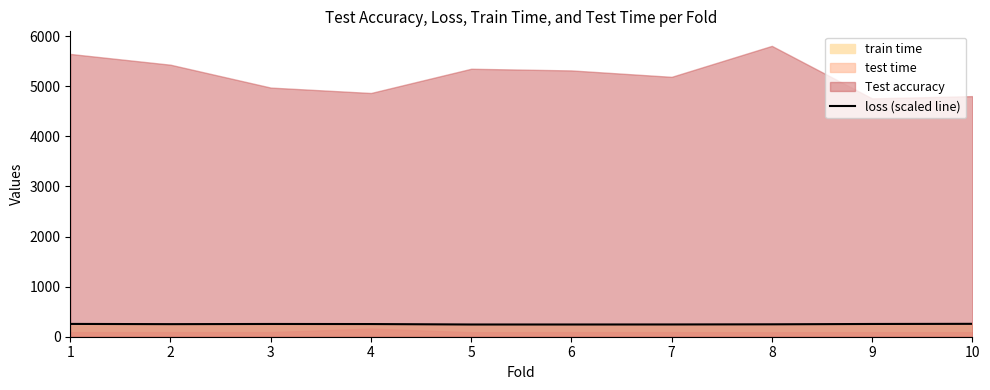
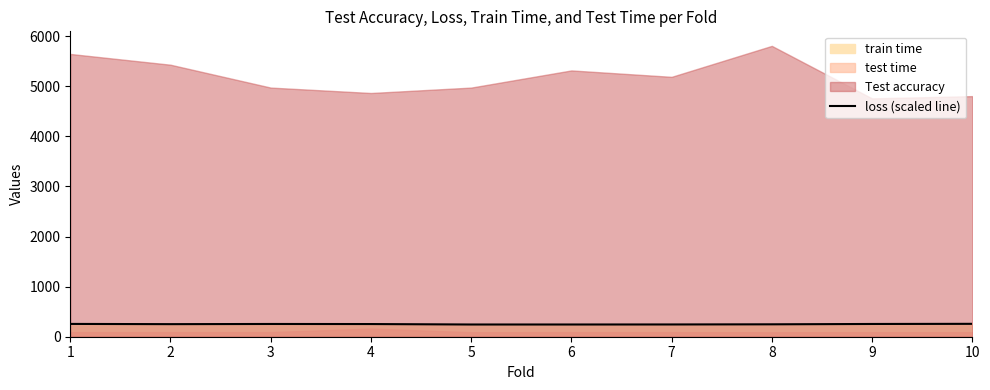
  {
    "Test accuracy": {
      "1": 5600,
      "2": 5400,
      "3": 5000,
      "4": 4900,
-     "5": 5300,
+     "5": 5000,
      "6": 5300,
      "7": 5200,
      "8": 5800,
      "10": 4800
    }
  }
